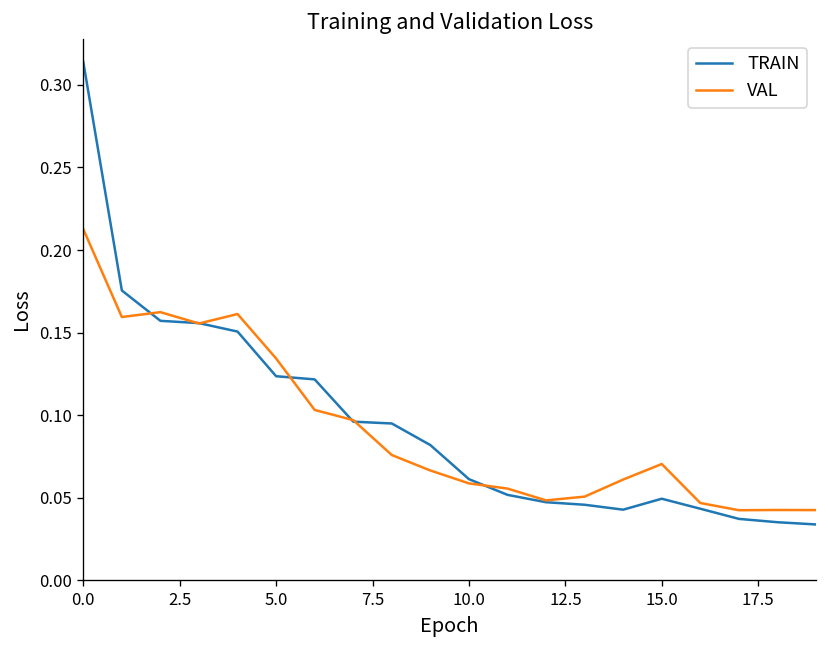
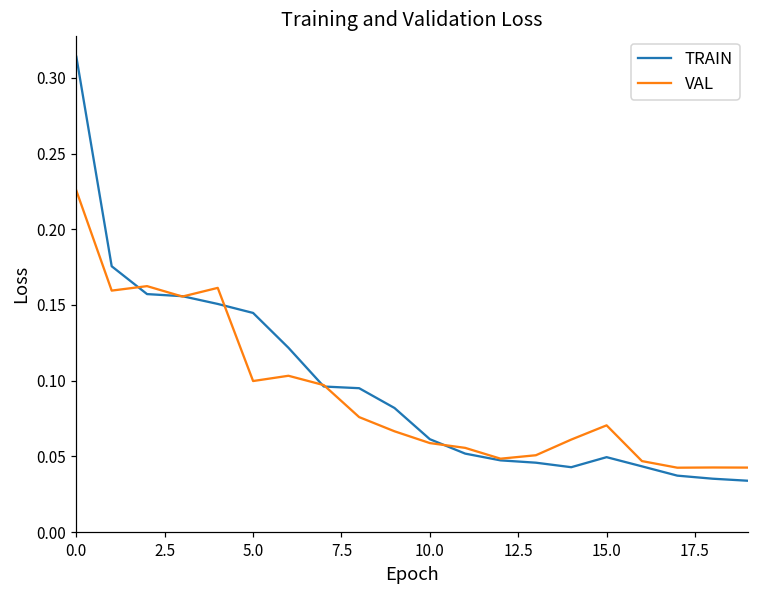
  {
    "TRAIN": {
      "0.0": 0.314,
-     "5.0": 0.124,
+     "5.0": 0.145,
      "10.0": 0.061,
      "15.0": 0.049
    },
    "VAL": {
-     "0.0": 0.213,
-     "5.0": 0.134,
+     "0.0": 0.226,
+     "5.0": 0.100,
      "10.0": 0.059,
      "15.0": 0.070
    }
  }
